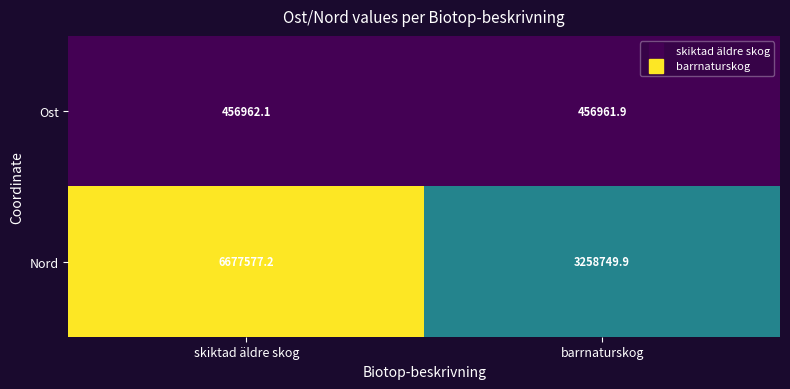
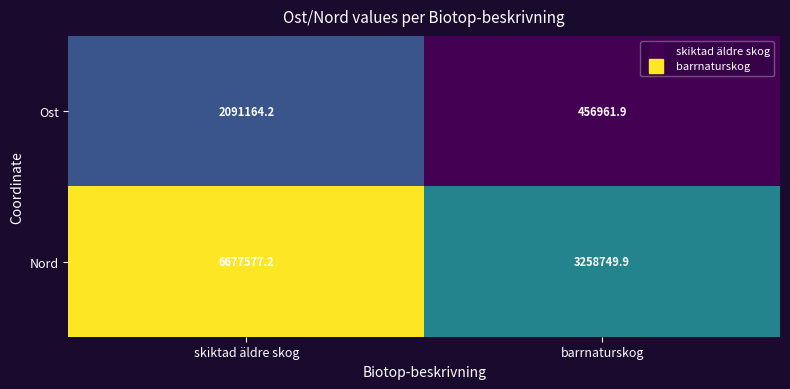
  {
    "Ost": {
-     "skiktad äldre skog": 456962.1,
+     "skiktad äldre skog": 2091164.2,
      "barrnaturskog": 456961.9
    },
    "Nord": {
      "skiktad äldre skog": 6677577.2,
      "barrnaturskog": 3258749.9
    }
  }
